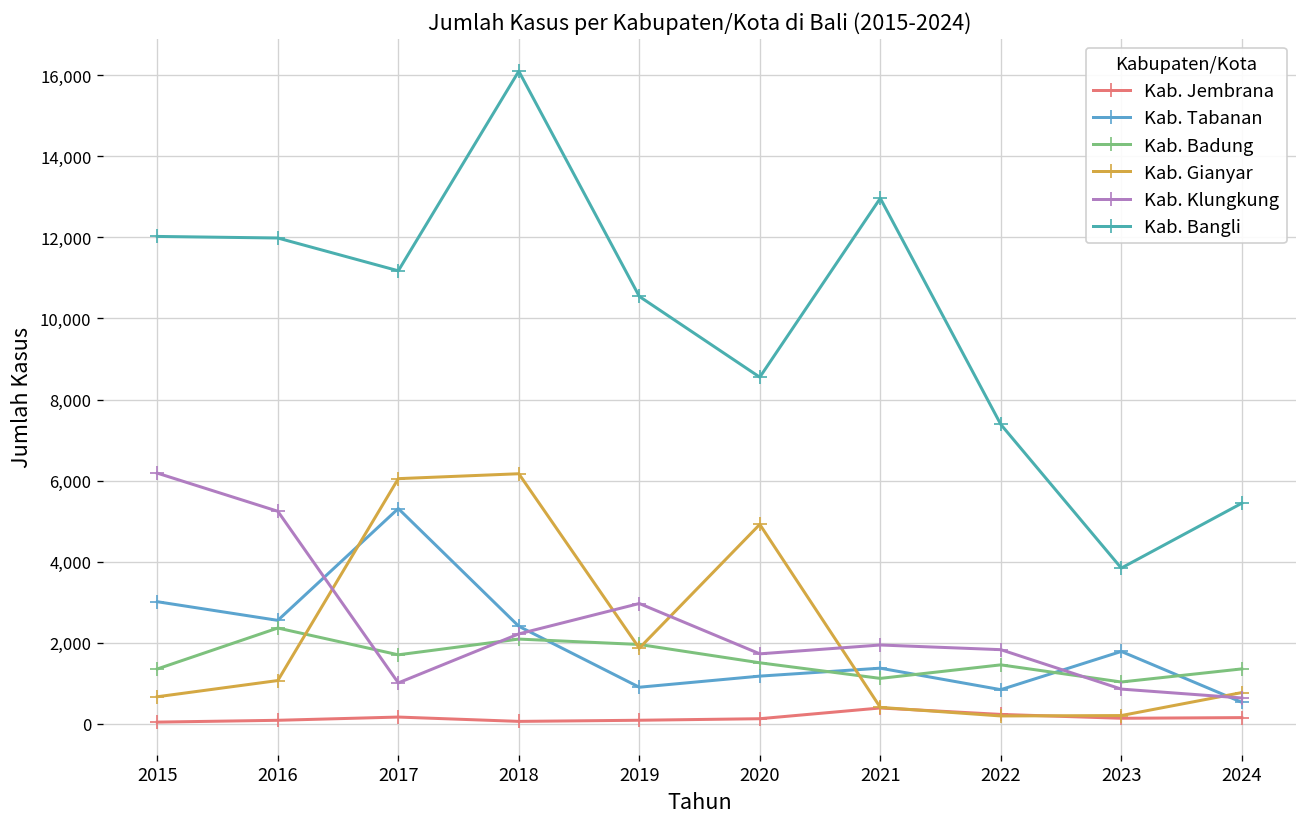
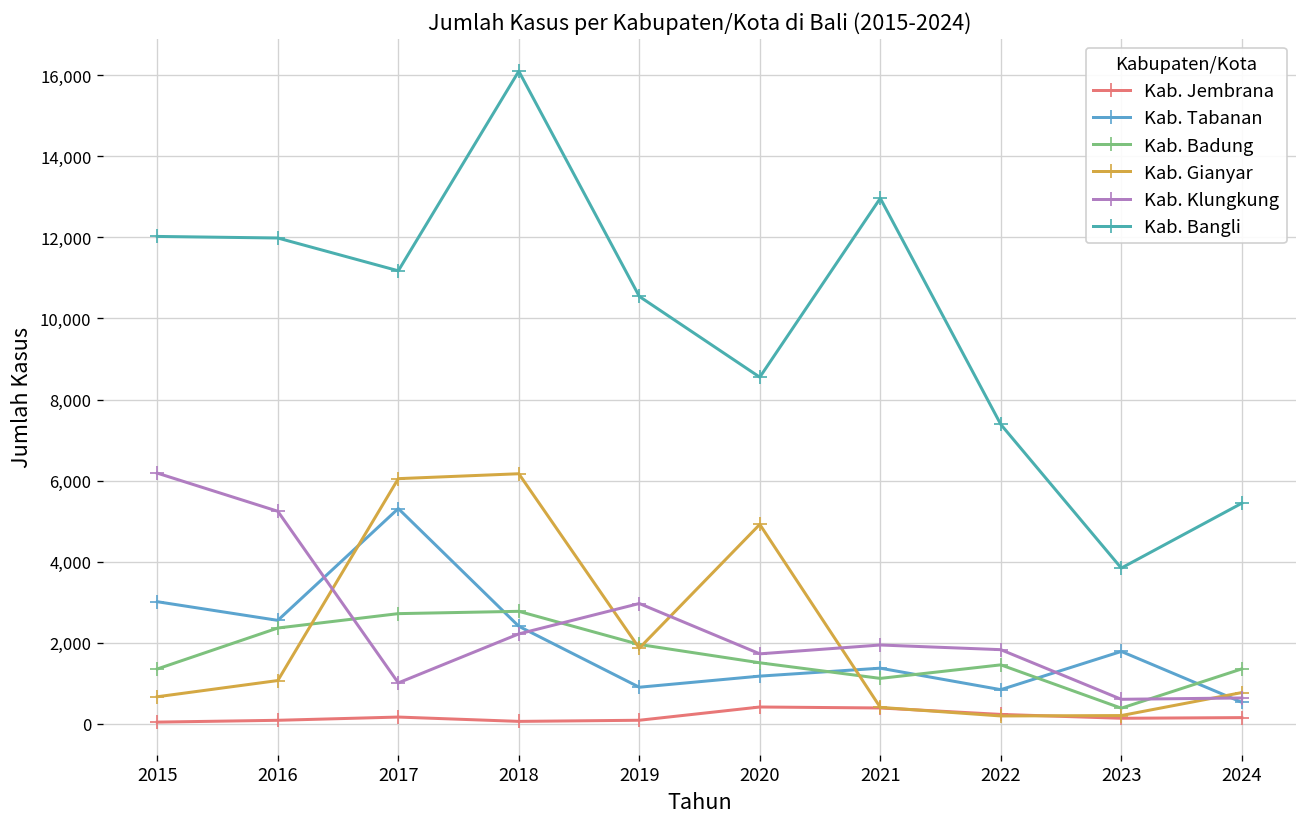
  {
    "Kab. Jembrana": {
      "2015": "0",
      "2016": "100",
      "2017": "200",
      "2018": "100",
      "2019": "100",
-     "2020": "100",
+     "2020": "400",
      "2024": "200"
    },
    "Kab. Badung": {
      "2015": "1,400",
      "2016": "2,400",
-     "2017": "1,700",
-     "2018": "2,100",
+     "2017": "2,700",
+     "2018": "2,800",
      "2019": "2,000",
      "2020": "1,500",
      "2021": "1,100",
      "2022": "1,500",
-     "2023": "1,000",
+     "2023": "400",
      "2024": "1,400"
    },
    "Kab. Gianyar": {
      "2015": "700",
      "2016": "1,100",
      "2017": "6,000",
      "2018": "6,200",
      "2019": "1,900",
      "2020": "4,900",
      "2024": "800"
    },
    "Kab. Klungkung": {
      "2015": "6,200",
      "2016": "5,200",
      "2017": "1,000",
      "2018": "2,200",
      "2019": "3,000",
      "2020": "1,700",
      "2021": "1,900",
      "2022": "1,800",
-     "2023": "900",
+     "2023": "600",
      "2024": "600"
    }
  }
